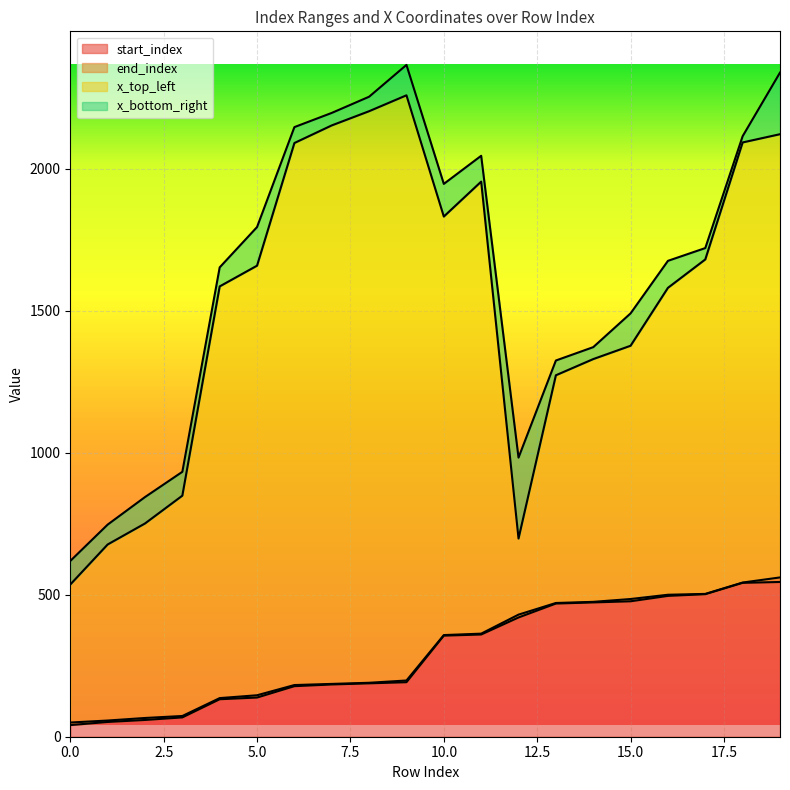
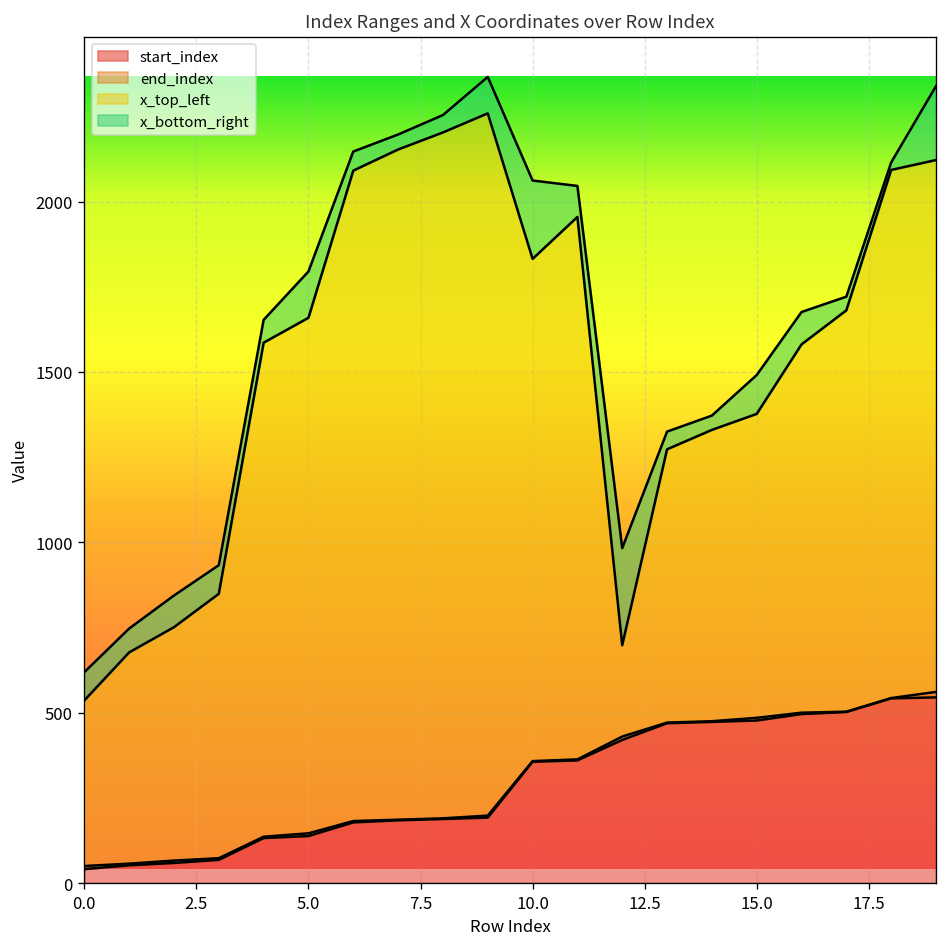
  {
    "x_bottom_right": {
      "0.0": 620,
      "5.0": 1800,
-     "10.0": 1950,
+     "10.0": 2060,
      "15.0": 1490
    }
  }
